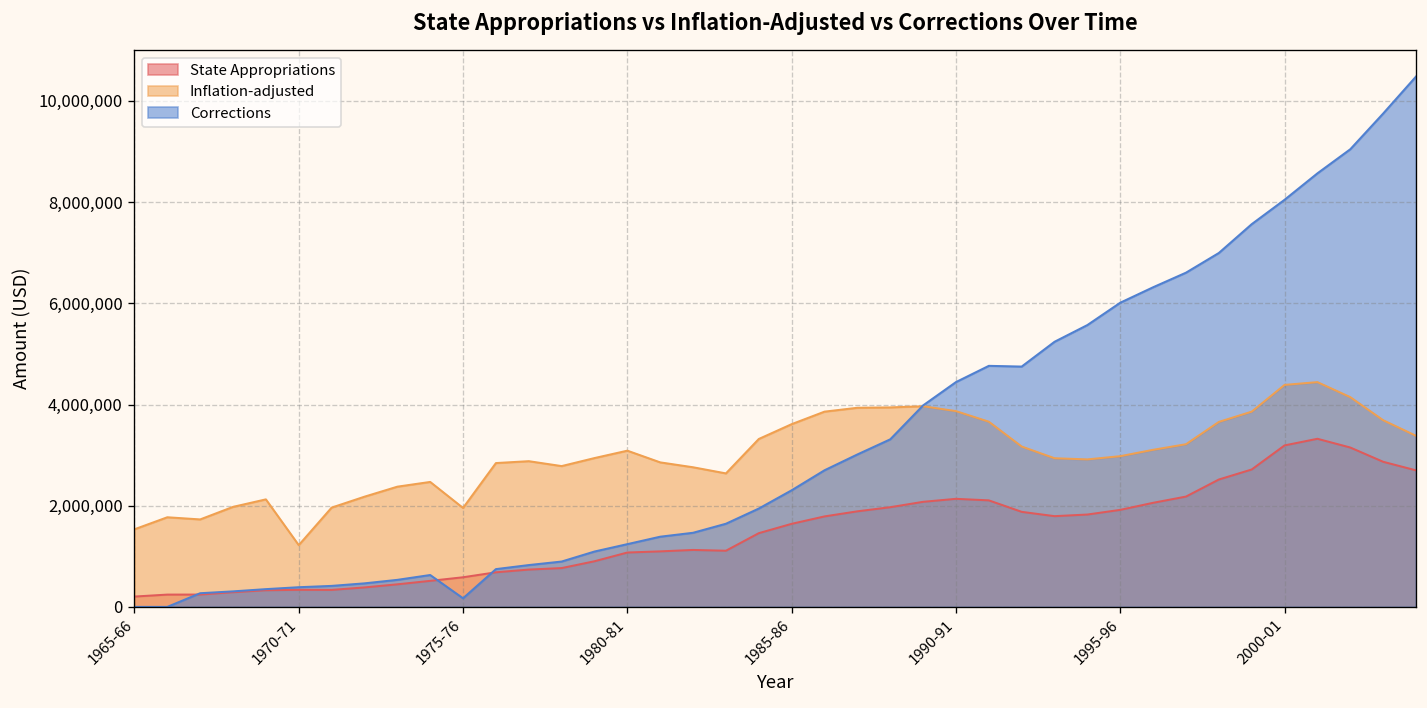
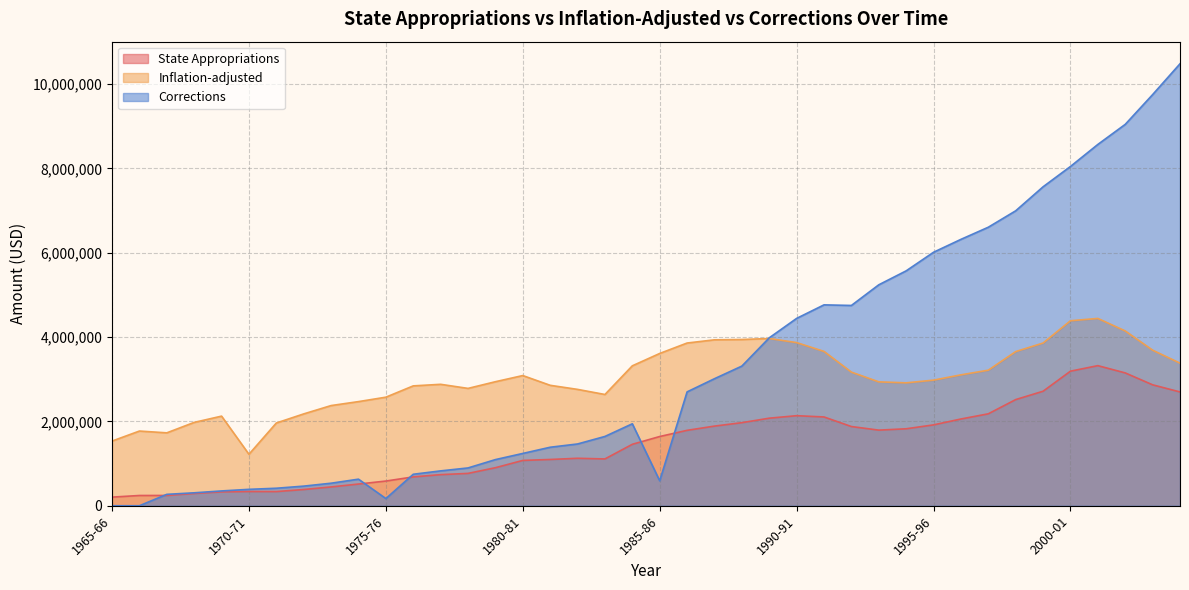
  {
    "State Appropriations": {
      "1965-66": "200,000",
      "1975-76": "600,000",
      "1980-81": "1,100,000",
      "1985-86": "1,600,000",
      "1990-91": "2,100,000",
      "1995-96": "1,900,000",
      "2000-01": "3,200,000"
    },
    "Inflation-adjusted": {
      "1965-66": "1,500,000",
      "1970-71": "1,200,000",
-     "1975-76": "2,000,000",
+     "1975-76": "2,600,000",
      "1980-81": "3,100,000",
      "1985-86": "3,600,000",
      "1990-91": "3,900,000",
      "1995-96": "3,000,000",
      "2000-01": "4,400,000"
    },
    "Corrections": {
      "1965-66": "0",
      "1975-76": "200,000",
      "1980-81": "1,200,000",
-     "1985-86": "2,300,000",
+     "1985-86": "600,000",
      "1990-91": "4,400,000",
      "1995-96": "6,000,000",
      "2000-01": "8,000,000"
    }
  }
